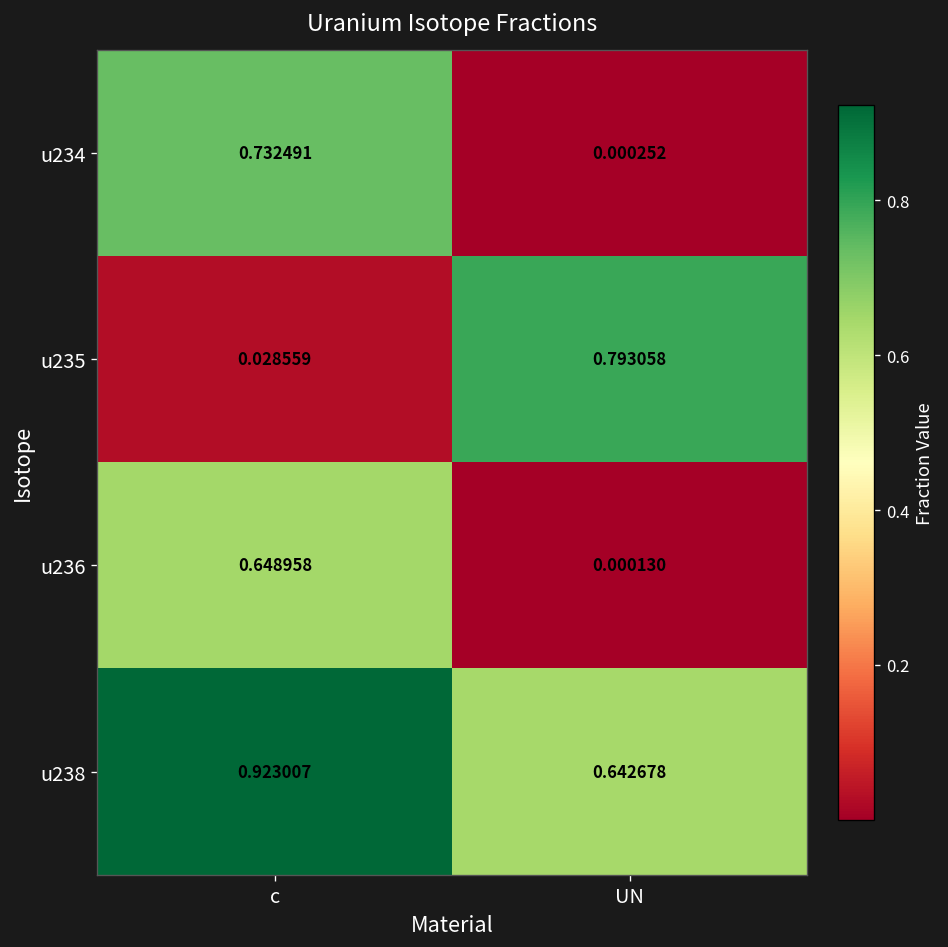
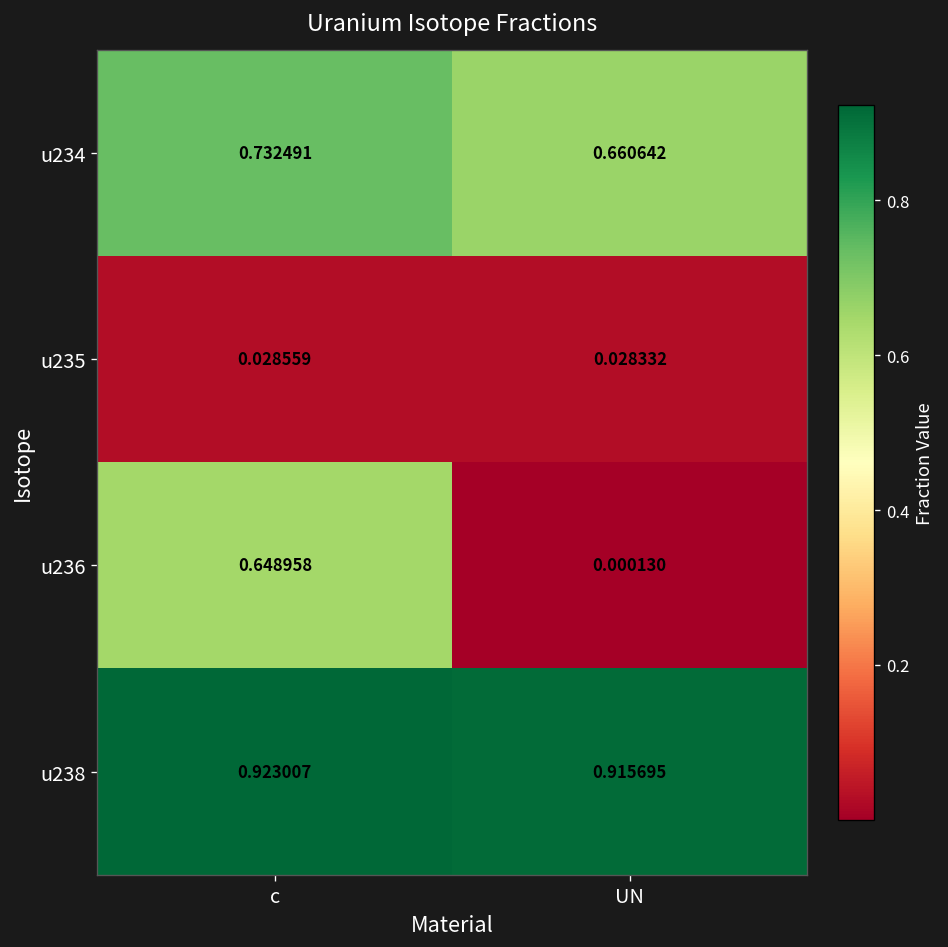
  {
    "u234": {
      "c": 0.732491,
-     "UN": 0.000252
+     "UN": 0.660642
    },
    "u235": {
      "c": 0.028559,
-     "UN": 0.793058
+     "UN": 0.028332
    },
    "u236": {
      "c": 0.648958,
      "UN": 0.000130
    },
    "u238": {
      "c": 0.923007,
-     "UN": 0.642678
+     "UN": 0.915695
    }
  }
